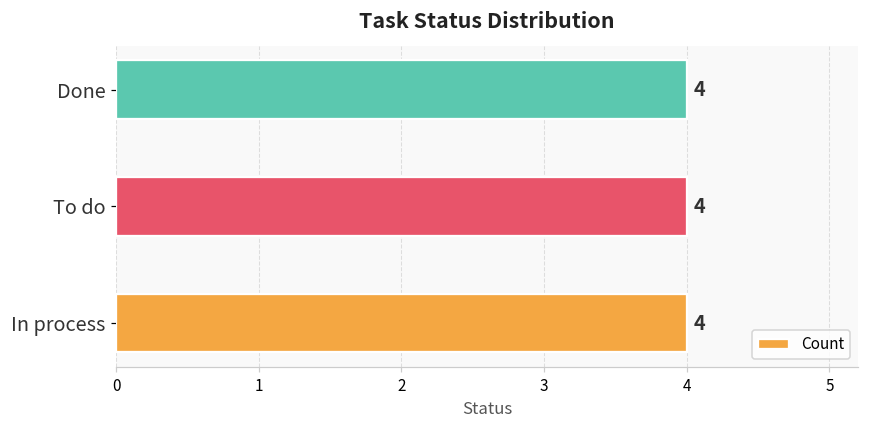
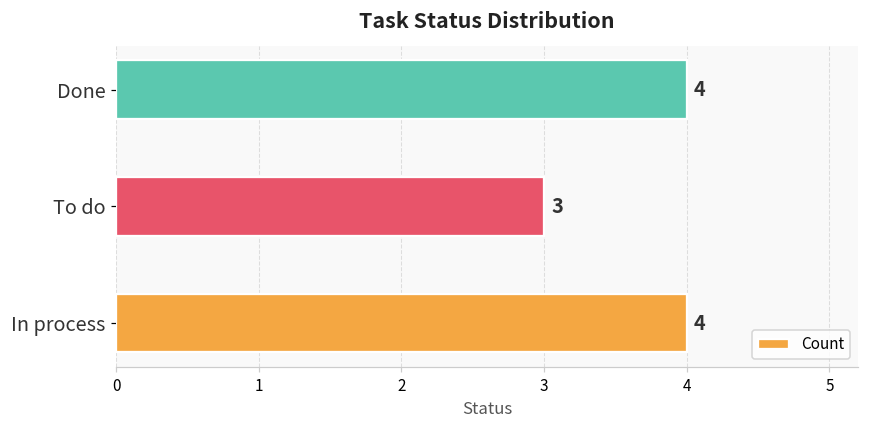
  {
    "Done": 4,
-   "To do": 4,
+   "To do": 3,
    "In process": 4
  }
